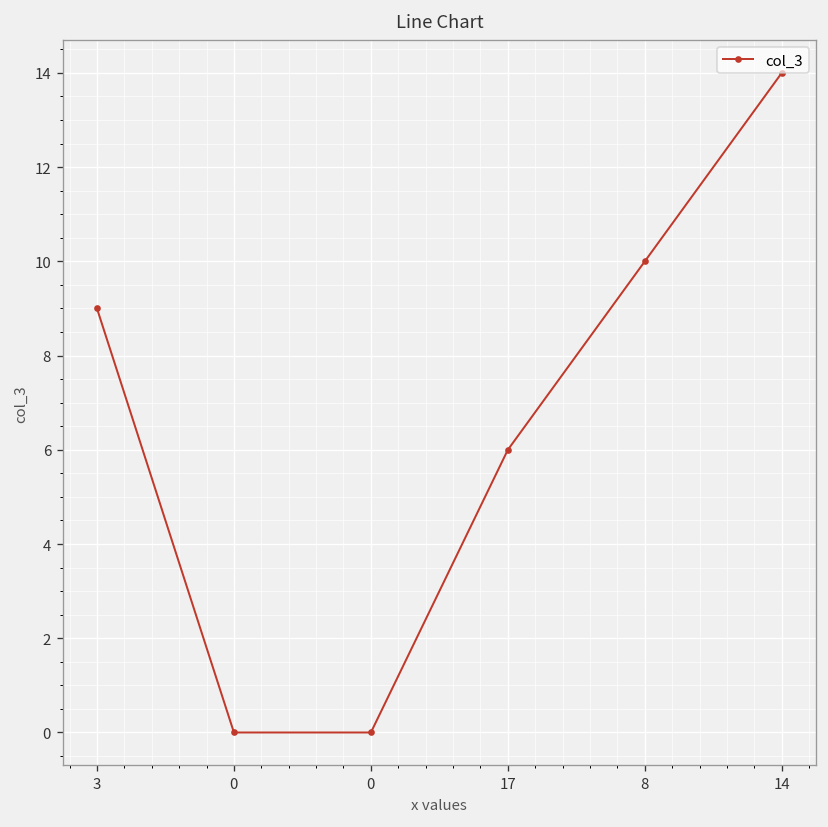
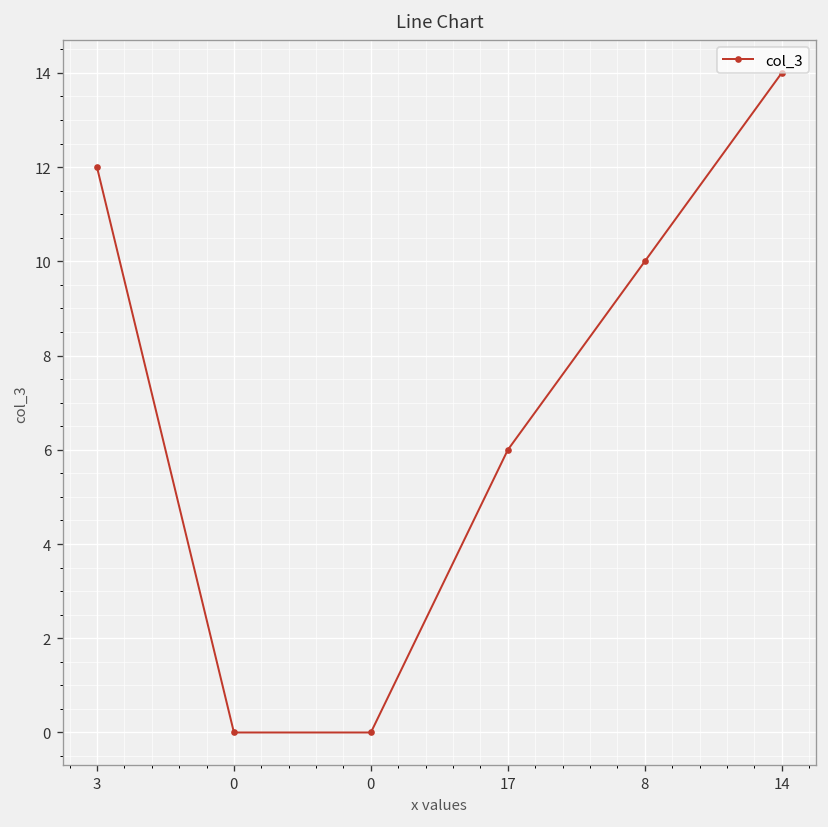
  {
-   "3": 9,
+   "3": 12,
    "17": 6,
    "8": 10
  }
